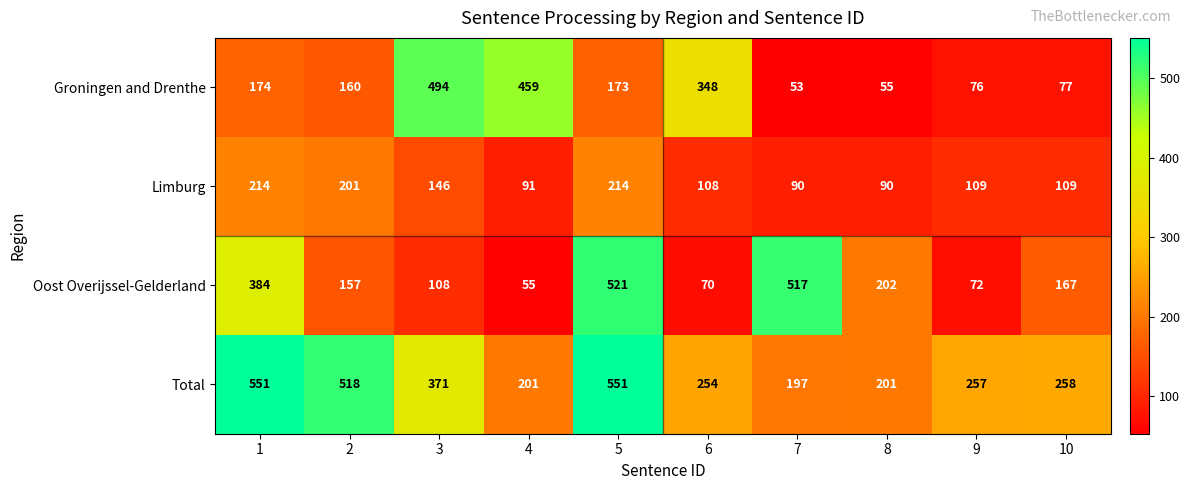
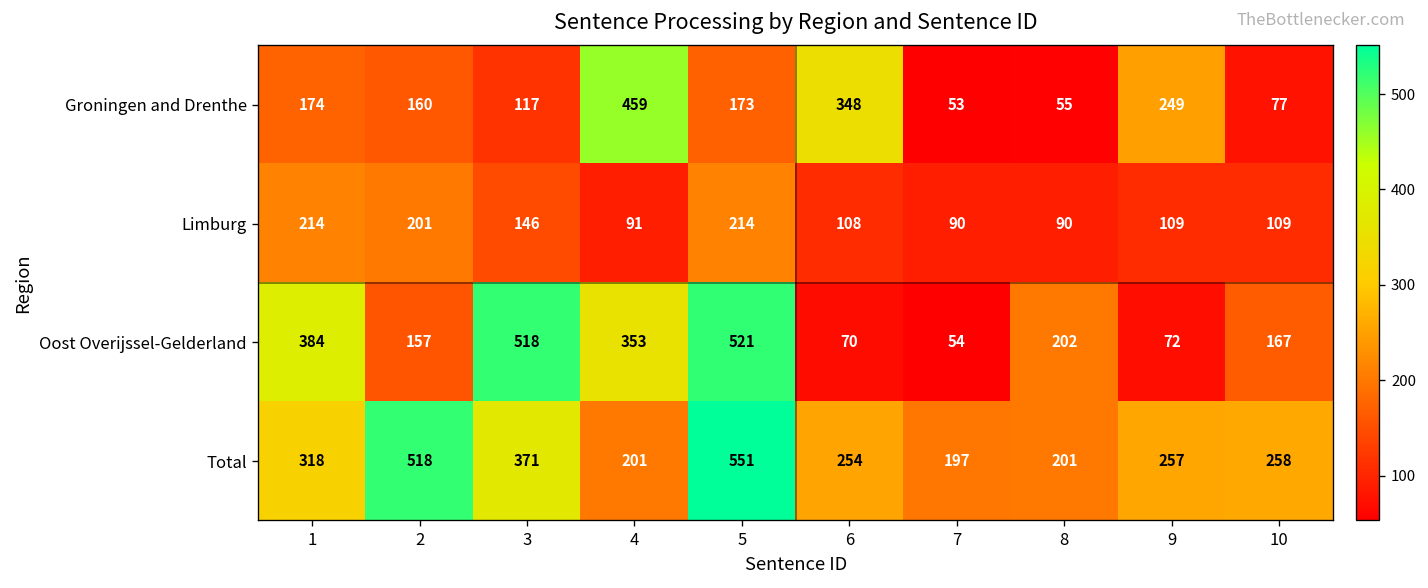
  {
    "Groningen and Drenthe": {
      "1": 174,
      "2": 160,
-     "3": 494,
+     "3": 117,
      "4": 459,
      "5": 173,
      "6": 348,
      "7": 53,
      "8": 55,
-     "9": 76,
+     "9": 249,
      "10": 77
    },
    "Limburg": {
      "1": 214,
      "2": 201,
      "3": 146,
      "4": 91,
      "5": 214,
      "6": 108,
      "7": 90,
      "8": 90,
      "9": 109,
      "10": 109
    },
    "Oost Overijssel-Gelderland": {
      "1": 384,
      "2": 157,
-     "3": 108,
-     "4": 55,
+     "3": 518,
+     "4": 353,
      "5": 521,
      "6": 70,
-     "7": 517,
+     "7": 54,
      "8": 202,
      "9": 72,
      "10": 167
    },
    "Total": {
-     "1": 551,
+     "1": 318,
      "2": 518,
      "3": 371,
      "4": 201,
      "5": 551,
      "6": 254,
      "7": 197,
      "8": 201,
      "9": 257,
      "10": 258
    }
  }
